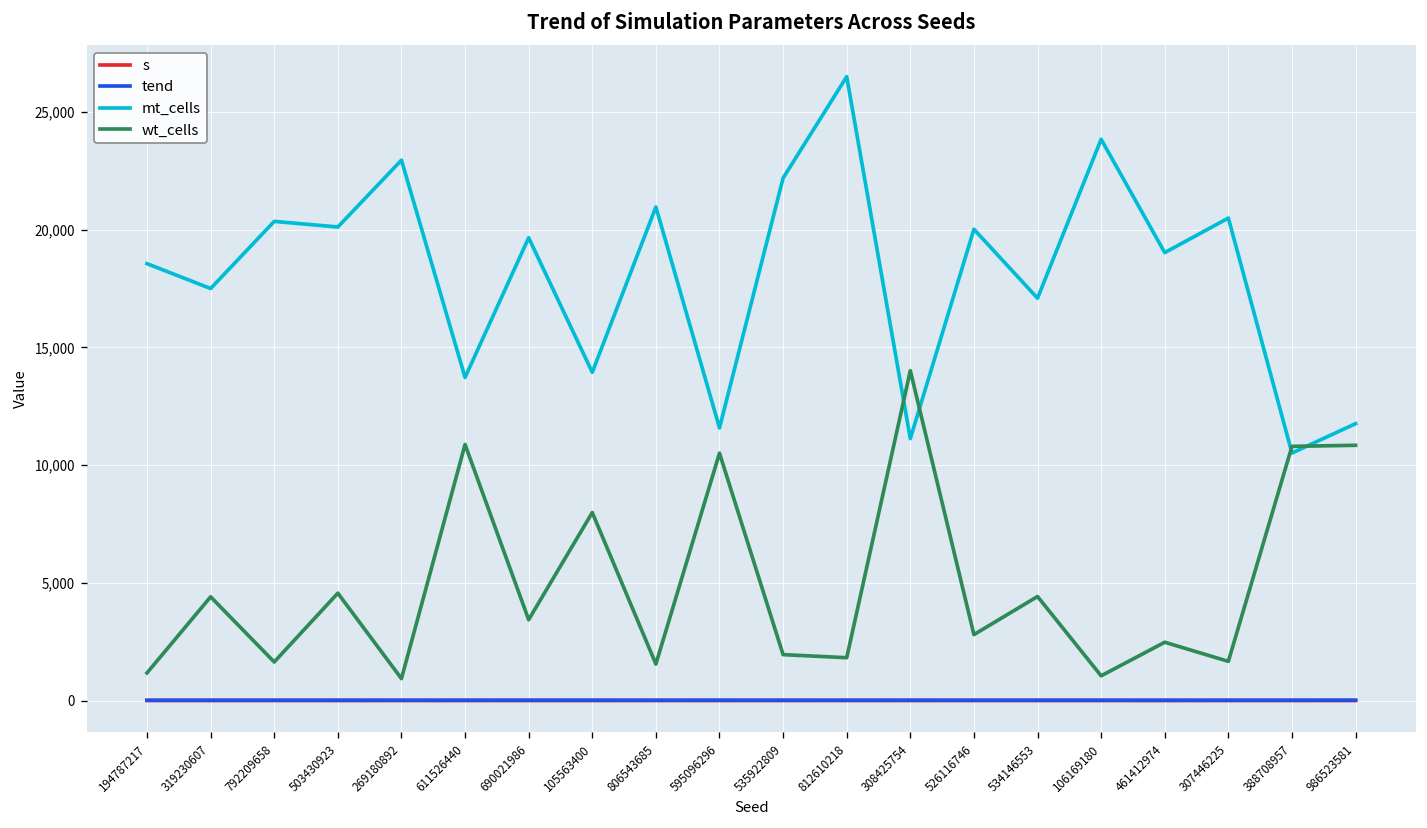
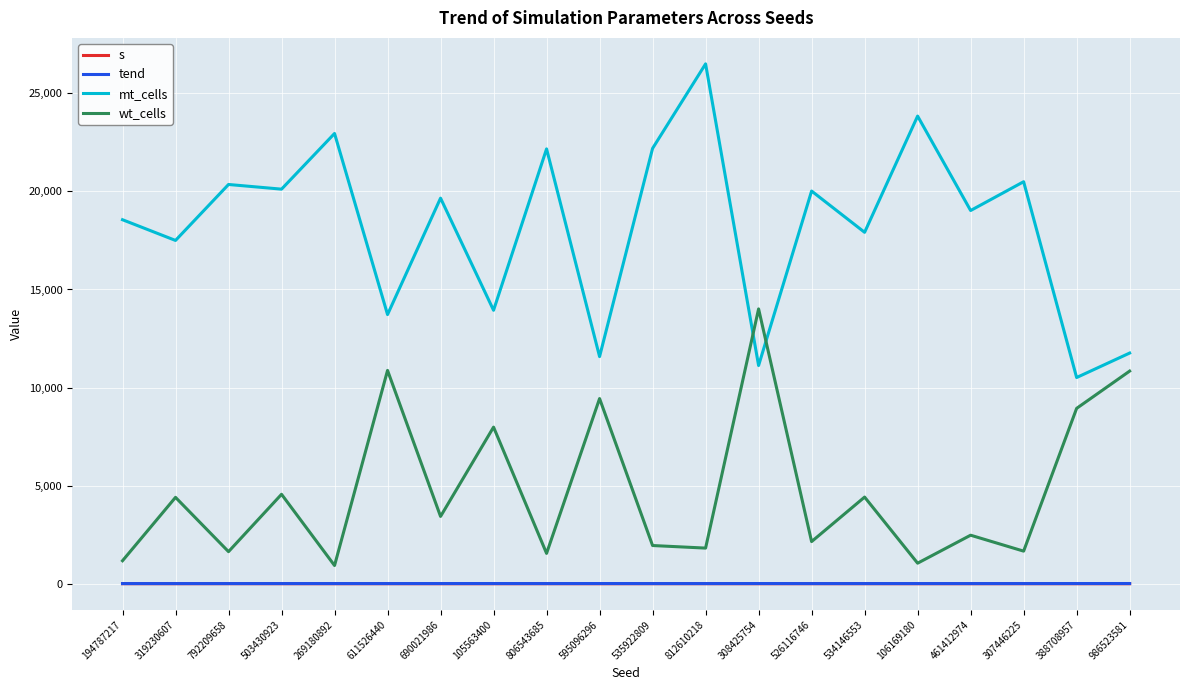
  {
    "tend": {
      "194787217": "0",
      "319230607": "0",
      "792209658": "0",
      "503430923": "0",
      "269180892": "0",
      "611526440": "0",
      "690021986": "0",
      "105563400": "0",
      "806543685": "0",
      "595096296": "0",
      "535922809": "0",
      "812610218": "0",
      "308425754": "0",
      "526116746": "0",
      "534146553": "0",
      "106169180": "0",
      "461412974": "0",
      "307446225": "0",
      "388708957": "0",
      "986523581": "0"
    },
    "mt_cells": {
      "194787217": "18,600",
      "319230607": "17,500",
      "792209658": "20,400",
      "503430923": "20,100",
      "269180892": "23,000",
      "611526440": "13,700",
      "690021986": "19,700",
      "105563400": "13,900",
-     "806543685": "21,000",
+     "806543685": "22,200",
      "595096296": "11,600",
      "535922809": "22,200",
      "812610218": "26,500",
      "308425754": "11,100",
      "526116746": "20,000",
-     "534146553": "17,100",
+     "534146553": "17,900",
      "106169180": "23,800",
      "461412974": "19,000",
      "307446225": "20,500",
      "388708957": "10,500",
      "986523581": "11,800"
    },
    "wt_cells": {
      "194787217": "1,200",
      "319230607": "4,400",
      "792209658": "1,600",
      "503430923": "4,600",
      "269180892": "900",
      "611526440": "10,900",
      "690021986": "3,400",
      "105563400": "8,000",
      "806543685": "1,600",
-     "595096296": "10,500",
+     "595096296": "9,400",
      "535922809": "2,000",
      "812610218": "1,800",
      "308425754": "14,000",
-     "526116746": "2,800",
+     "526116746": "2,200",
      "534146553": "4,400",
      "106169180": "1,100",
      "461412974": "2,500",
      "307446225": "1,700",
-     "388708957": "10,800",
+     "388708957": "8,900",
      "986523581": "10,800"
    }
  }
